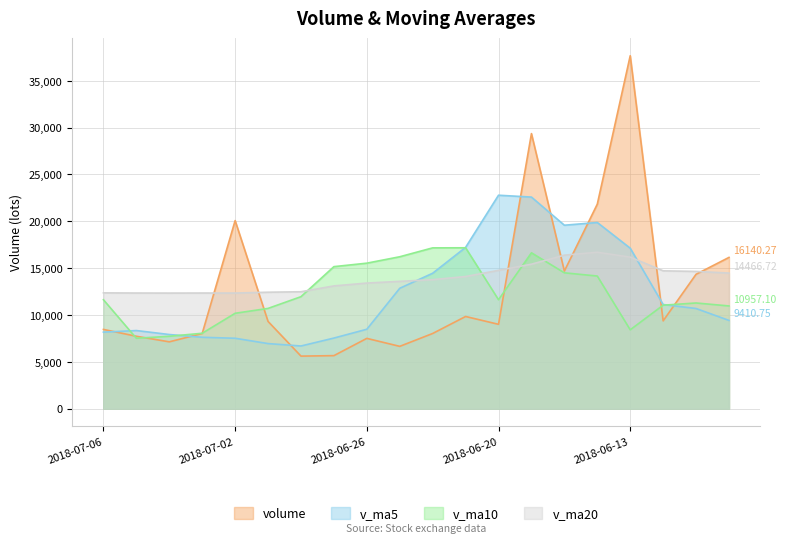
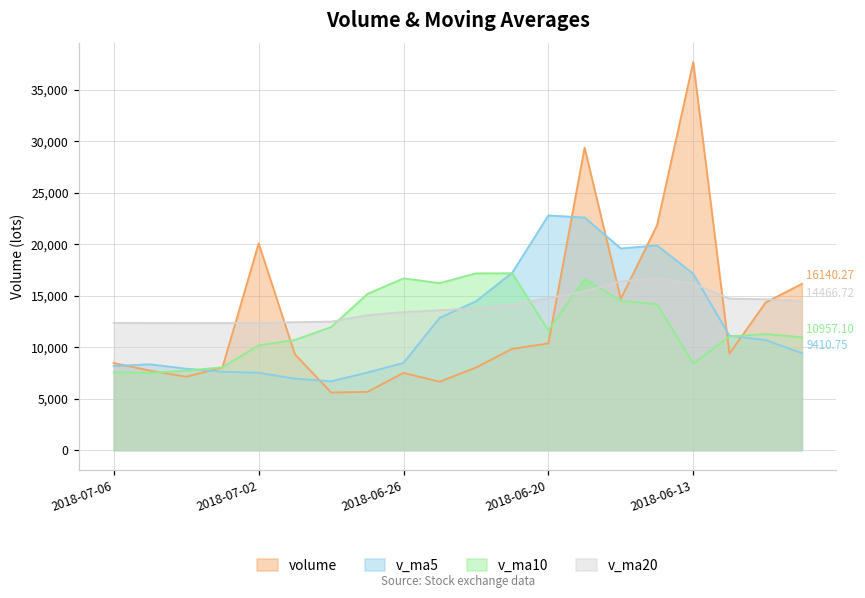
  {
    "volume": {
      "2018-07-06": "8,000",
      "2018-07-02": "20,000",
      "2018-06-26": "7,000",
-     "2018-06-20": "9,000",
+     "2018-06-20": "10,000",
      "2018-06-13": "38,000"
    },
    "v_ma10": {
-     "2018-07-06": "12,000",
+     "2018-07-06": "8,000",
      "2018-07-02": "10,000",
-     "2018-06-26": "16,000",
+     "2018-06-26": "17,000",
      "2018-06-20": "12,000",
      "2018-06-13": "8,000"
    }
  }
